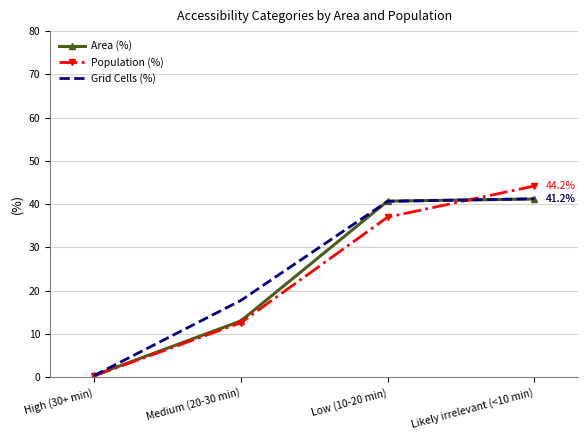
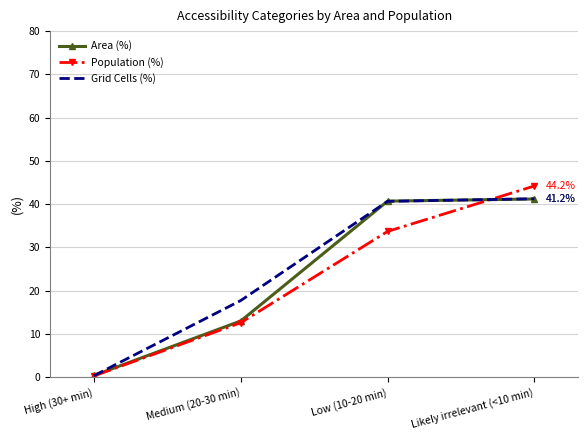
  {
    "Population (%)": {
-     "Low (10-20 min)": 37
+     "Low (10-20 min)": 34
    },
    "Grid Cells (%)": {
      "Medium (20-30 min)": 18
    }
  }
